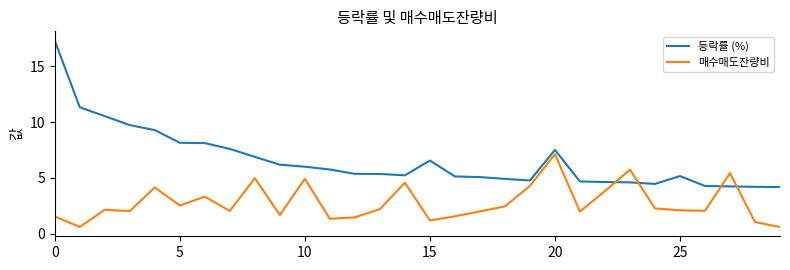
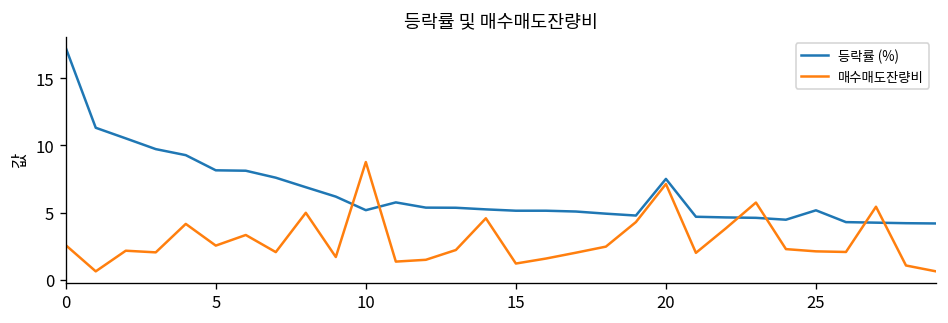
  {
    "등락률 (%)": {
      "0": 17.3,
      "5": 8.2,
-     "10": 6.0,
-     "15": 6.6,
+     "10": 5.2,
+     "15": 5.1,
      "20": 7.5,
      "25": 5.2
    },
    "매수매도잔량비": {
-     "0": 1.6,
+     "0": 2.6,
      "5": 2.5,
-     "10": 4.9,
+     "10": 8.8,
      "15": 1.2,
      "20": 7.1,
      "25": 2.1
    }
  }
